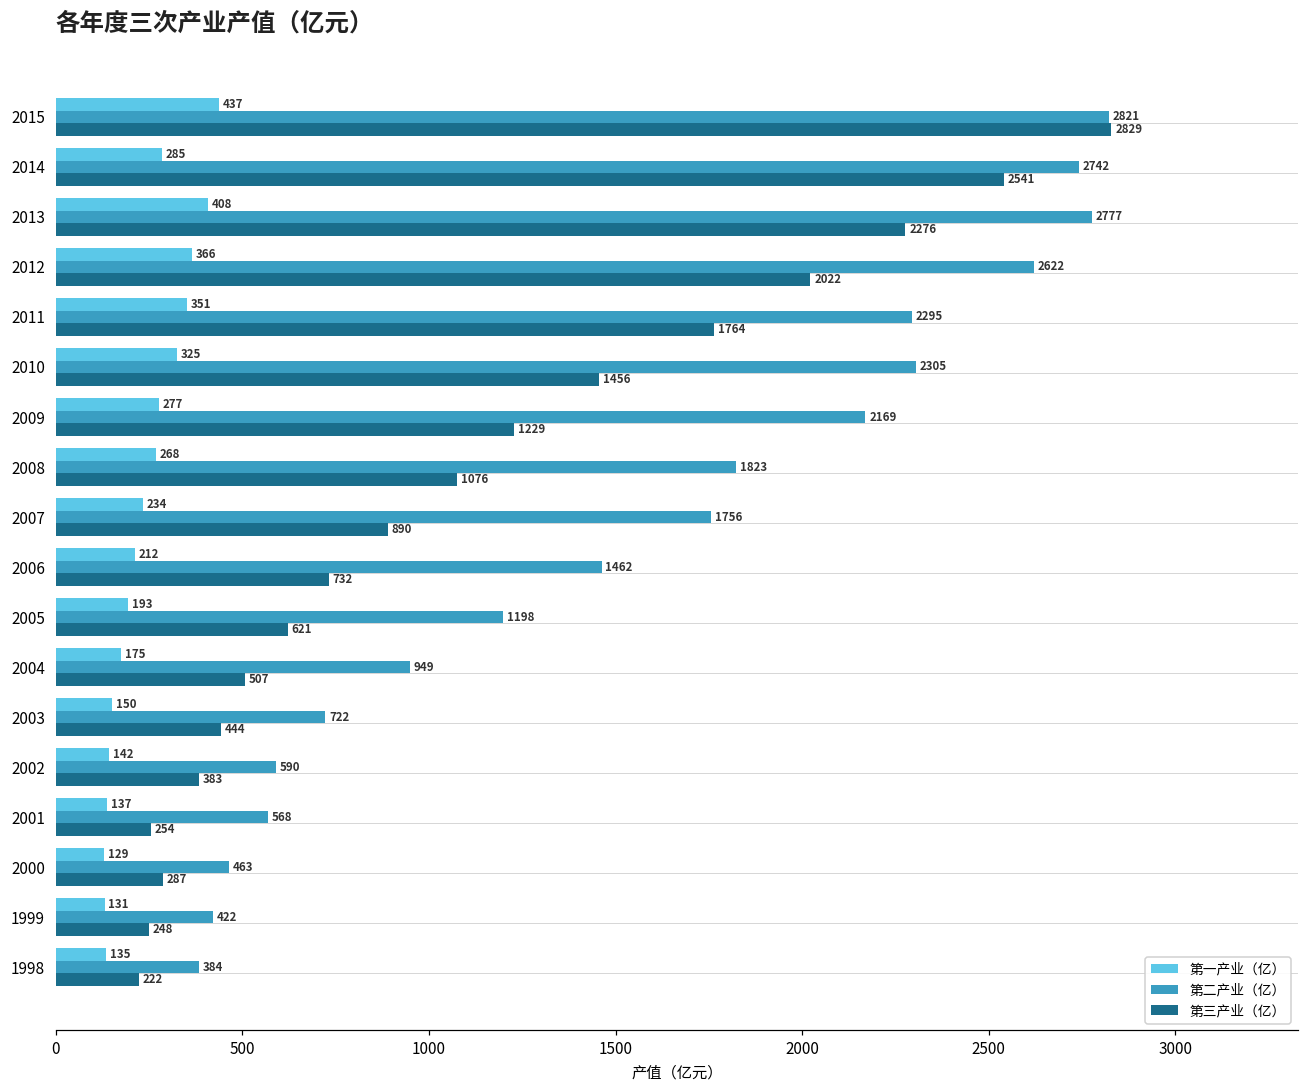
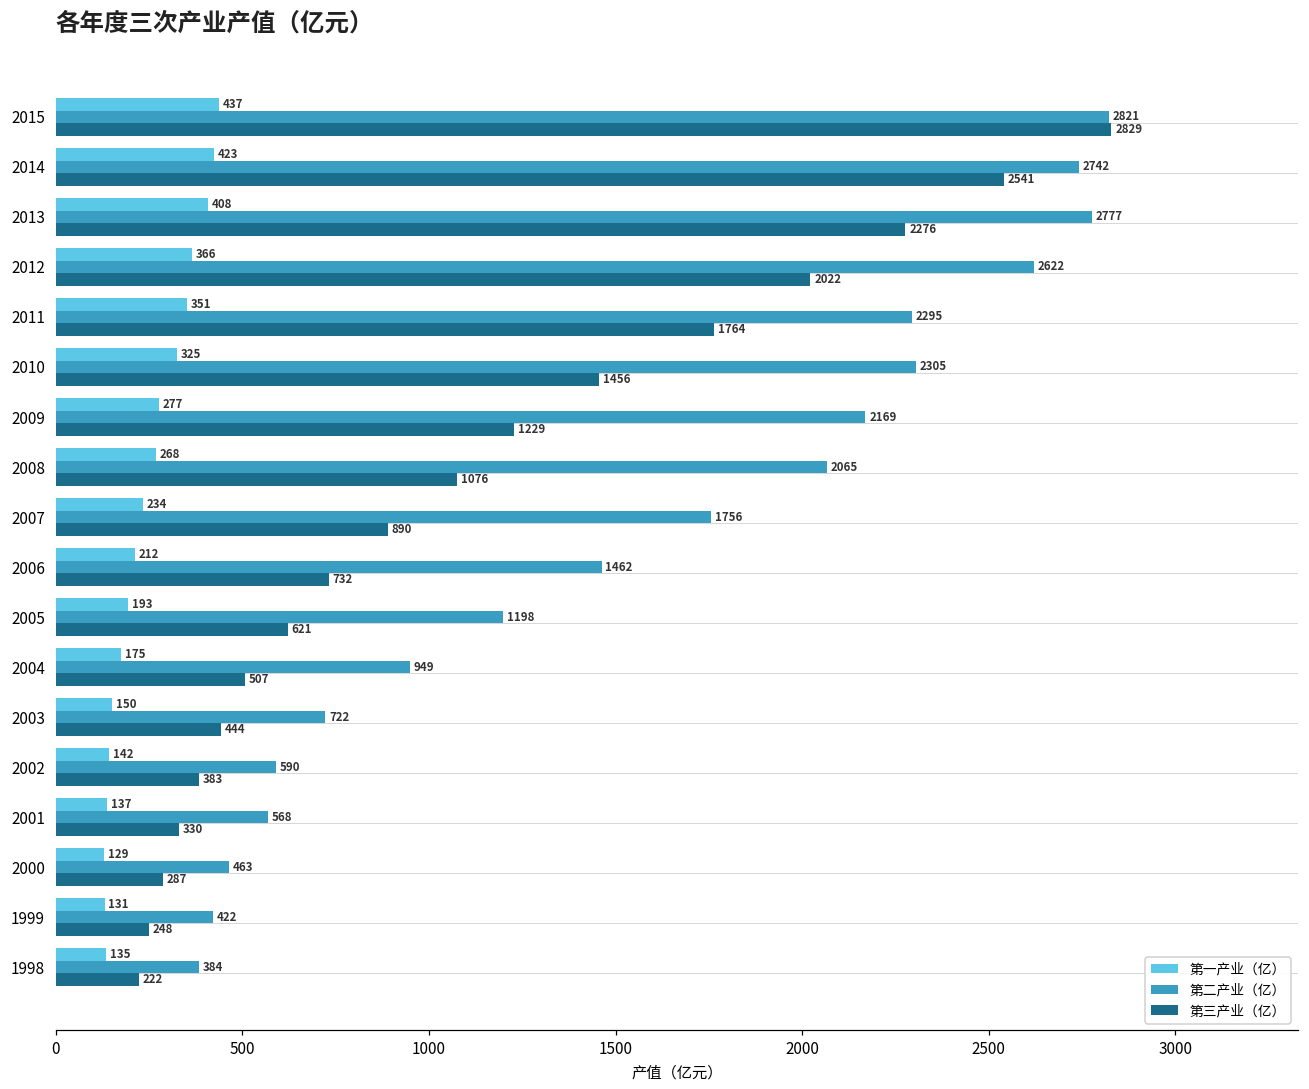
  {
    "第一产业（亿）": {
      "2015": 437,
-     "2014": 285,
+     "2014": 423,
      "2013": 408,
      "2012": 366,
      "2011": 351,
      "2010": 325,
      "2009": 277,
      "2008": 268,
      "2007": 234,
      "2006": 212,
      "2005": 193,
      "2004": 175,
      "2003": 150,
      "2002": 142,
      "2001": 137,
      "2000": 129,
      "1999": 131,
      "1998": 135
    },
    "第二产业（亿）": {
      "2015": 2821,
      "2014": 2742,
      "2013": 2777,
      "2012": 2622,
      "2011": 2295,
      "2010": 2305,
      "2009": 2169,
-     "2008": 1823,
+     "2008": 2065,
      "2007": 1756,
      "2006": 1462,
      "2005": 1198,
      "2004": 949,
      "2003": 722,
      "2002": 590,
      "2001": 568,
      "2000": 463,
      "1999": 422,
      "1998": 384
    },
    "第三产业（亿）": {
      "2015": 2829,
      "2014": 2541,
      "2013": 2276,
      "2012": 2022,
      "2011": 1764,
      "2010": 1456,
      "2009": 1229,
      "2008": 1076,
      "2007": 890,
      "2006": 732,
      "2005": 621,
      "2004": 507,
      "2003": 444,
      "2002": 383,
-     "2001": 254,
+     "2001": 330,
      "2000": 287,
      "1999": 248,
      "1998": 222
    }
  }
